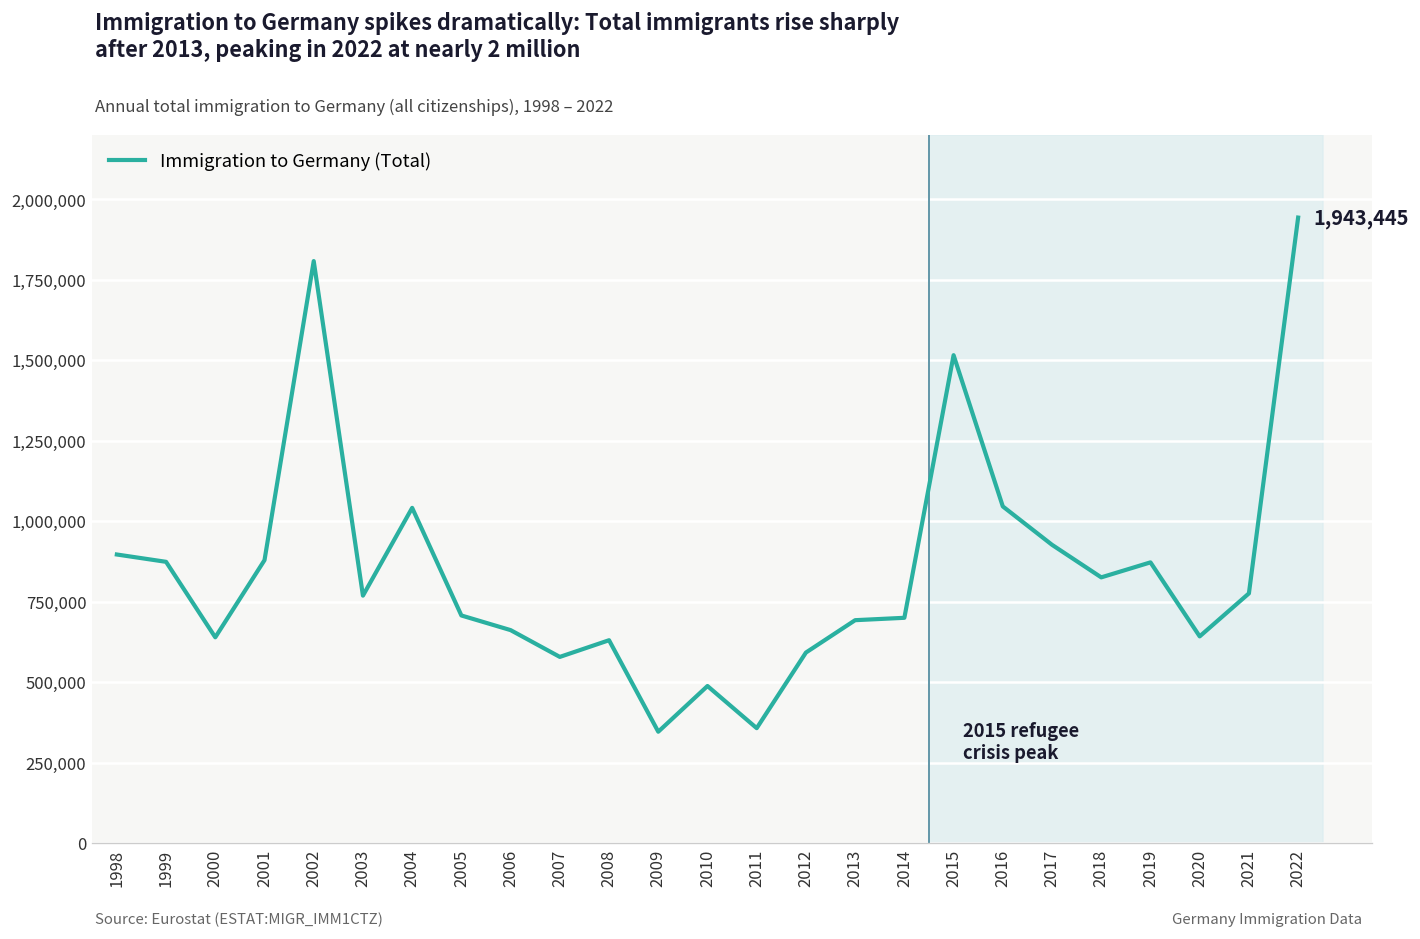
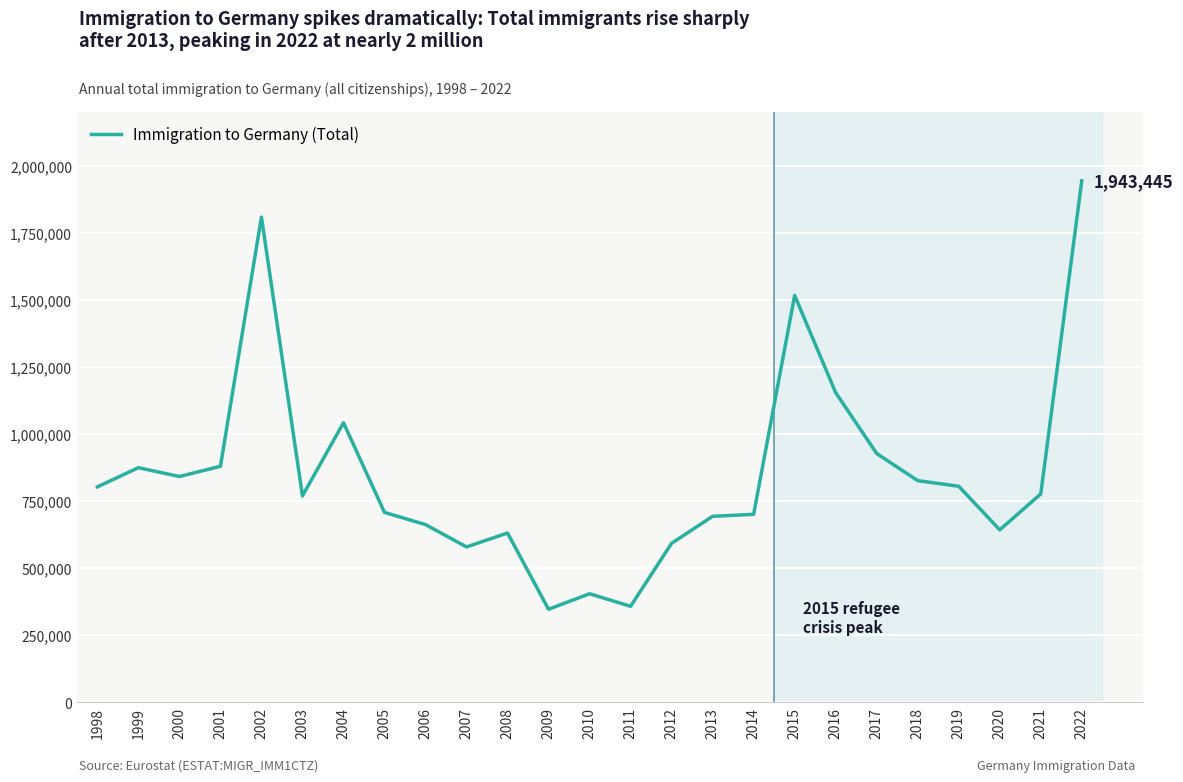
  {
-   "1998": "900,000",
+   "1998": "800,000",
    "1999": "870,000",
-   "2000": "640,000",
+   "2000": "840,000",
    "2001": "880,000",
    "2002": "1,810,000",
    "2003": "770,000",
    "2004": "1,040,000",
    "2005": "710,000",
    "2006": "660,000",
    "2007": "580,000",
    "2008": "630,000",
    "2009": "350,000",
-   "2010": "490,000",
+   "2010": "400,000",
    "2011": "360,000",
    "2012": "590,000",
    "2013": "690,000",
    "2014": "700,000",
    "2015": "1,520,000",
-   "2016": "1,050,000",
+   "2016": "1,150,000",
    "2017": "930,000",
    "2018": "830,000",
-   "2019": "870,000",
+   "2019": "800,000",
    "2020": "640,000",
    "2021": "780,000"
  }
